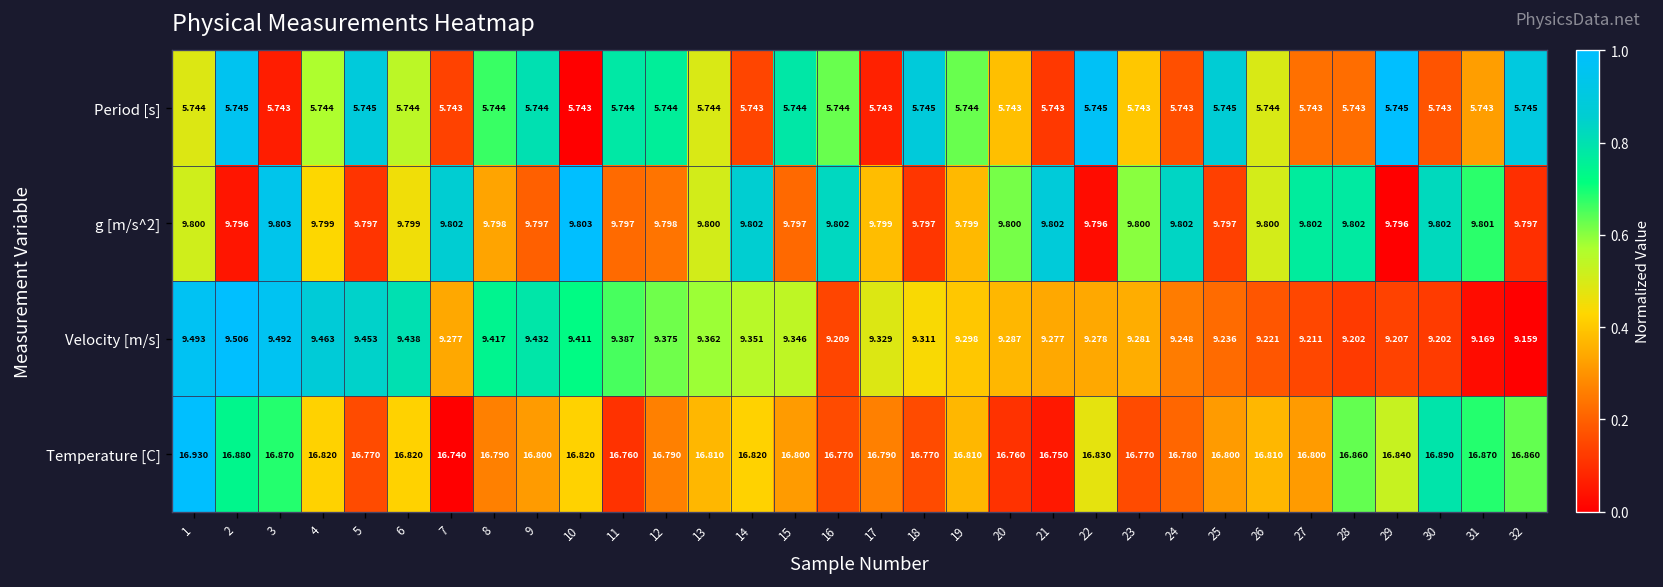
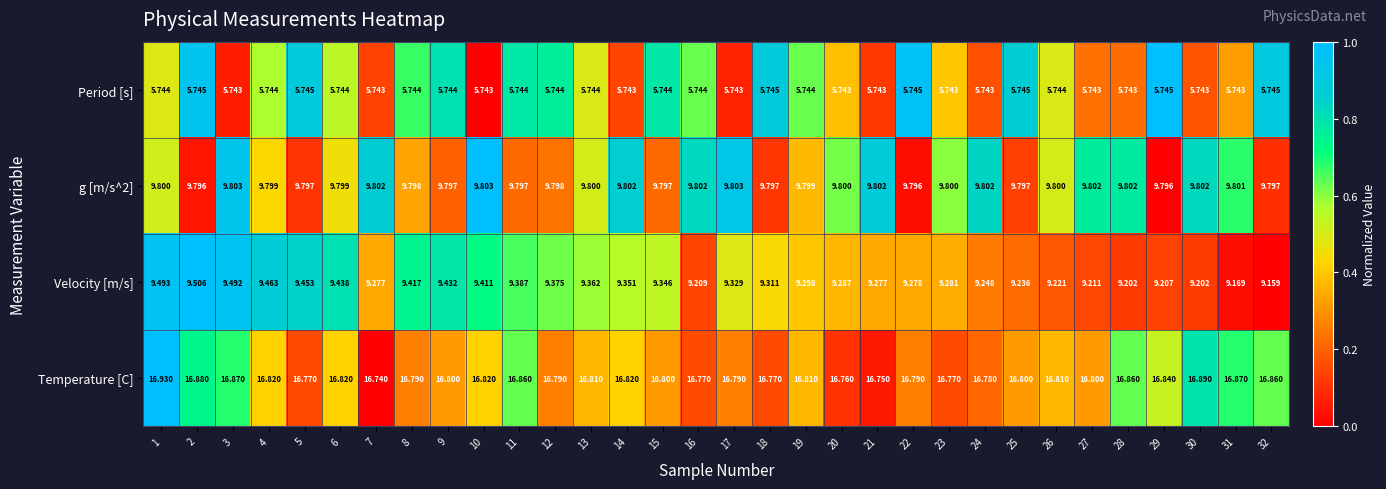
  {
    "Period [s]": {
      "1": 5.744,
      "2": 5.745,
      "3": 5.743,
      "4": 5.744,
      "5": 5.745,
      "6": 5.744,
      "7": 5.743,
      "8": 5.744,
      "9": 5.744,
      "10": 5.743,
      "11": 5.744,
      "12": 5.744,
      "13": 5.744,
      "14": 5.743,
      "15": 5.744,
      "16": 5.744,
      "17": 5.743,
      "18": 5.745,
      "19": 5.744,
      "20": 5.743,
      "21": 5.743,
      "22": 5.745,
      "23": 5.743,
      "24": 5.743,
      "25": 5.745,
      "26": 5.744,
      "27": 5.743,
      "28": 5.743,
      "29": 5.745,
      "30": 5.743,
      "31": 5.743,
      "32": 5.745
    },
    "g [m/s^2]": {
      "1": 9.800,
      "2": 9.796,
      "3": 9.803,
      "4": 9.799,
      "5": 9.797,
      "6": 9.799,
      "7": 9.802,
      "8": 9.798,
      "9": 9.797,
      "10": 9.803,
      "11": 9.797,
      "12": 9.798,
      "13": 9.800,
      "14": 9.802,
      "15": 9.797,
      "16": 9.802,
-     "17": 9.799,
+     "17": 9.803,
      "18": 9.797,
      "19": 9.799,
      "20": 9.800,
      "21": 9.802,
      "22": 9.796,
      "23": 9.800,
      "24": 9.802,
      "25": 9.797,
      "26": 9.800,
      "27": 9.802,
      "28": 9.802,
      "29": 9.796,
      "30": 9.802,
      "31": 9.801,
      "32": 9.797
    },
    "Velocity [m/s]": {
      "1": 9.493,
      "2": 9.506,
      "3": 9.492,
      "4": 9.463,
      "5": 9.453,
      "6": 9.438,
      "7": 9.277,
      "8": 9.417,
      "9": 9.432,
      "10": 9.411,
      "11": 9.387,
      "12": 9.375,
      "13": 9.362,
      "14": 9.351,
      "15": 9.346,
      "16": 9.209,
      "17": 9.329,
      "18": 9.311,
      "19": 9.298,
      "20": 9.287,
      "21": 9.277,
      "22": 9.278,
      "23": 9.281,
      "24": 9.248,
      "25": 9.236,
      "26": 9.221,
      "27": 9.211,
      "28": 9.202,
      "29": 9.207,
      "30": 9.202,
      "31": 9.169,
      "32": 9.159
    },
    "Temperature [C]": {
      "1": 16.930,
      "2": 16.880,
      "3": 16.870,
      "4": 16.820,
      "5": 16.770,
      "6": 16.820,
      "7": 16.740,
      "8": 16.790,
      "9": 16.800,
      "10": 16.820,
-     "11": 16.760,
+     "11": 16.860,
      "12": 16.790,
      "13": 16.810,
      "14": 16.820,
      "15": 16.800,
      "16": 16.770,
      "17": 16.790,
      "18": 16.770,
      "19": 16.810,
      "20": 16.760,
      "21": 16.750,
-     "22": 16.830,
+     "22": 16.790,
      "23": 16.770,
      "24": 16.780,
      "25": 16.800,
      "26": 16.810,
      "27": 16.800,
      "28": 16.860,
      "29": 16.840,
      "30": 16.890,
      "31": 16.870,
      "32": 16.860
    }
  }
